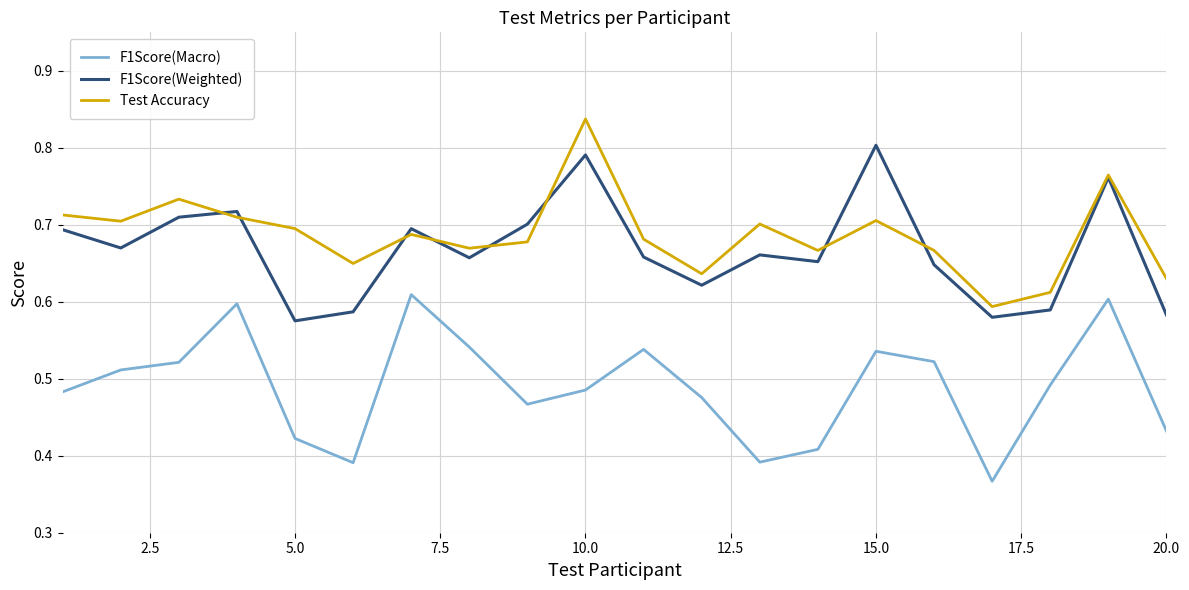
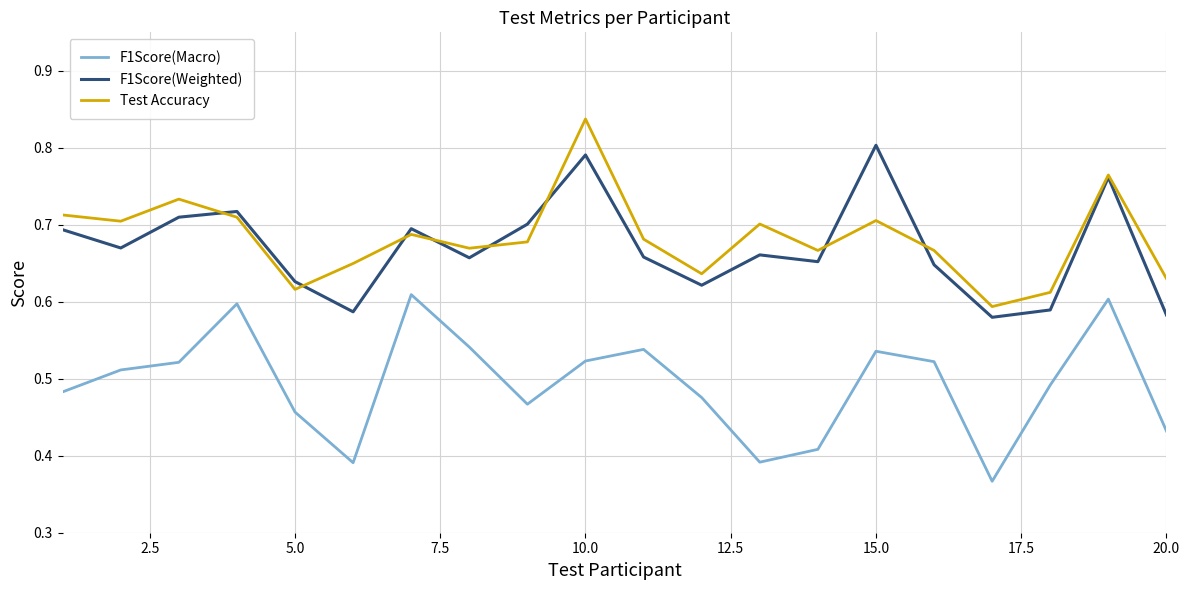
  {
    "F1Score(Macro)": {
-     "5.0": 0.42,
-     "10.0": 0.49,
+     "5.0": 0.46,
+     "10.0": 0.52,
      "15.0": 0.54,
      "20.0": 0.43
    },
    "F1Score(Weighted)": {
-     "5.0": 0.58,
+     "5.0": 0.63,
      "10.0": 0.79,
      "15.0": 0.80,
      "20.0": 0.58
    },
    "Test Accuracy": {
-     "5.0": 0.70,
+     "5.0": 0.62,
      "10.0": 0.84,
      "15.0": 0.71,
      "20.0": 0.63
    }
  }
